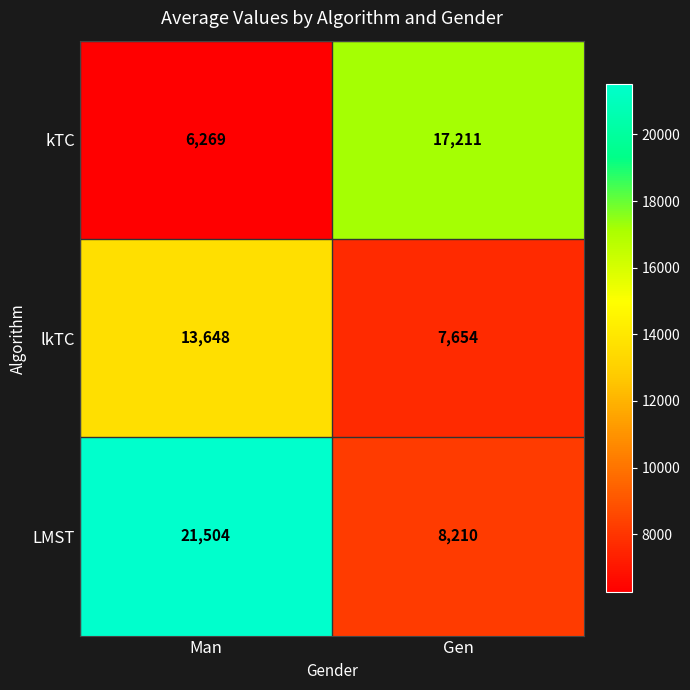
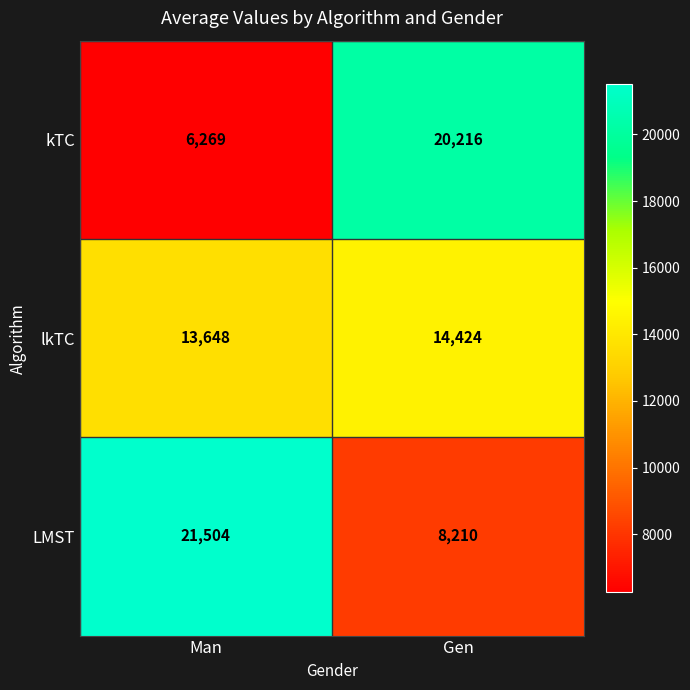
  {
    "kTC": {
      "Man": "6,269",
-     "Gen": "17,211"
+     "Gen": "20,216"
    },
    "lkTC": {
      "Man": "13,648",
-     "Gen": "7,654"
+     "Gen": "14,424"
    },
    "LMST": {
      "Man": "21,504",
      "Gen": "8,210"
    }
  }
